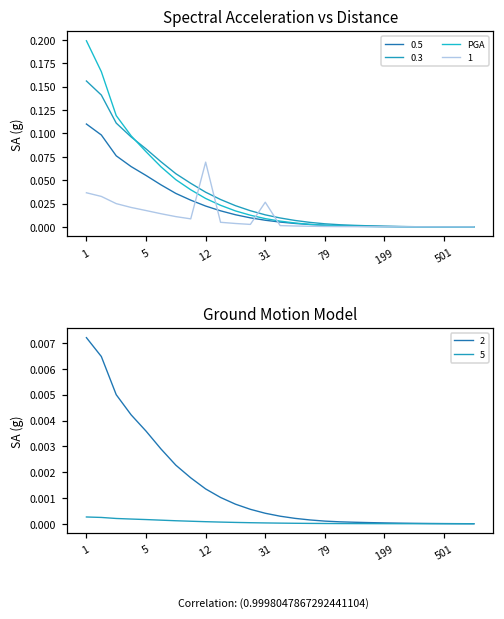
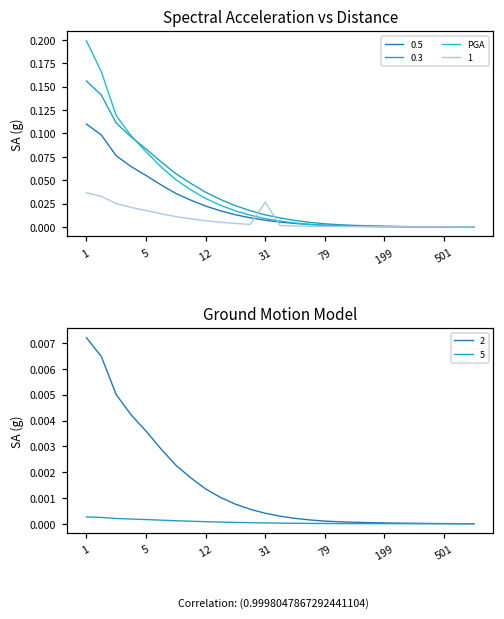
  {
    "Spectral Acceleration vs Distance": {
      "1": {
-       "12": 0.07,
+       "12": 0.01,
        "31": 0.03
      }
    }
  }
